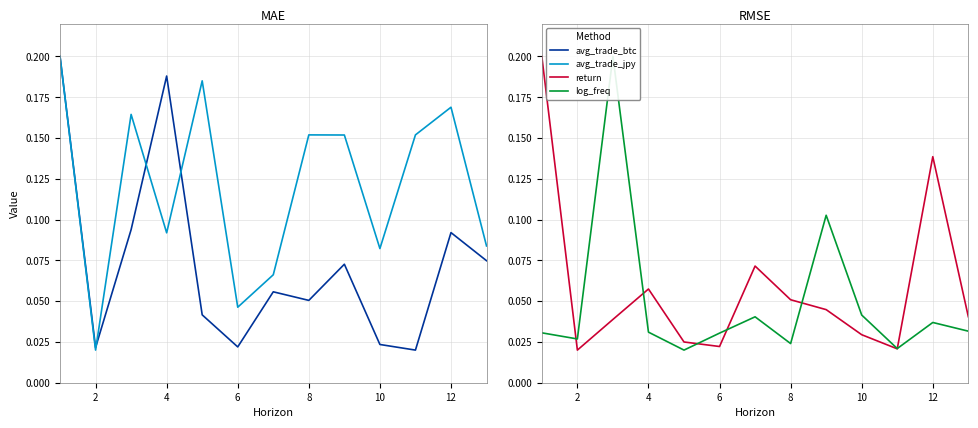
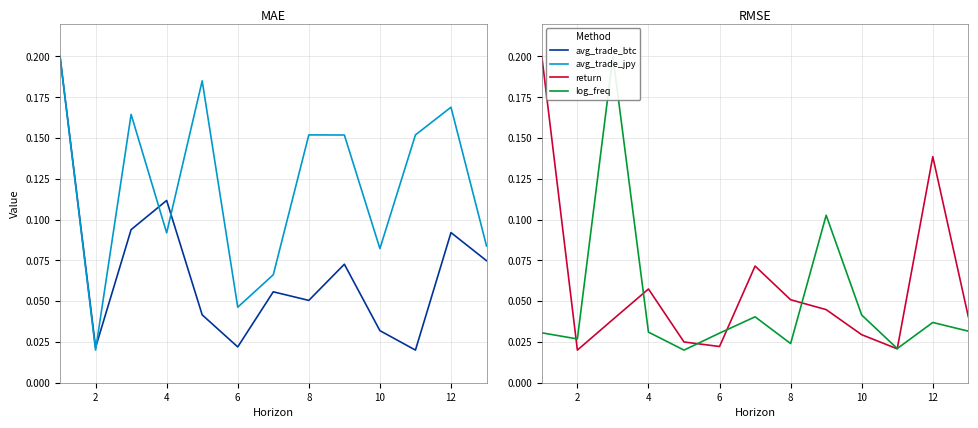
  {
    "MAE": {
      "avg_trade_btc": {
-       "4": 0.188,
+       "4": 0.112,
        "6": 0.022,
        "8": 0.050,
-       "10": 0.023,
+       "10": 0.032,
        "12": 0.092
      }
    }
  }
